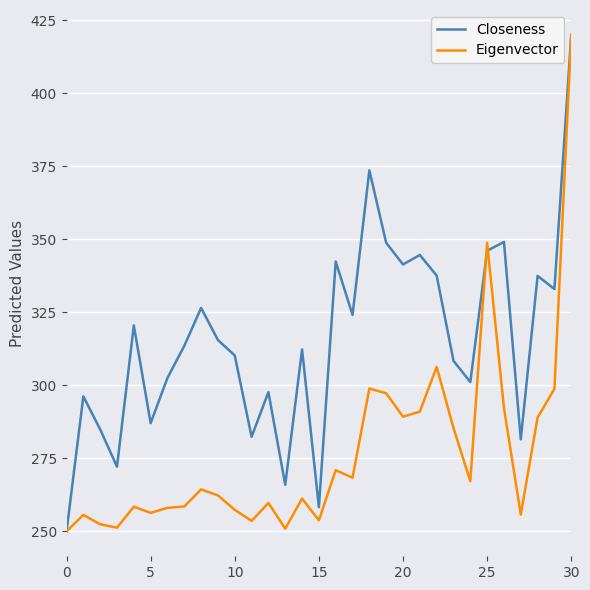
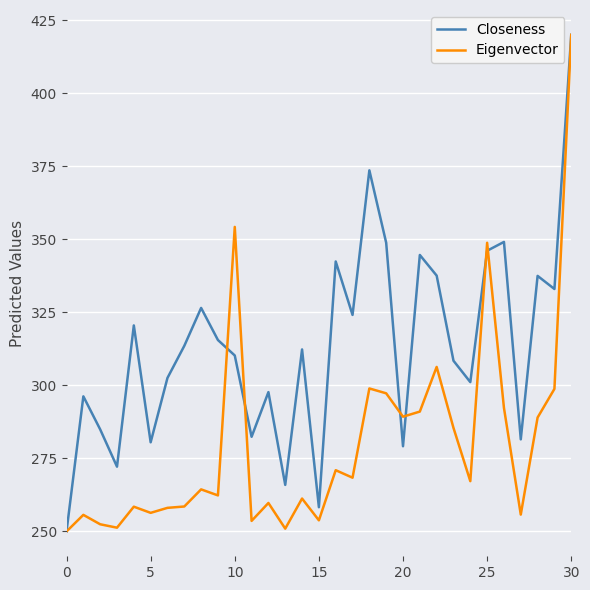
  {
    "Closeness": {
-     "5": 287,
+     "5": 281,
      "10": 310,
      "15": 258,
-     "20": 341,
+     "20": 279,
      "25": 346
    },
    "Eigenvector": {
      "5": 256,
-     "10": 257,
+     "10": 354,
      "15": 254,
      "20": 289,
      "25": 349
    }
  }
